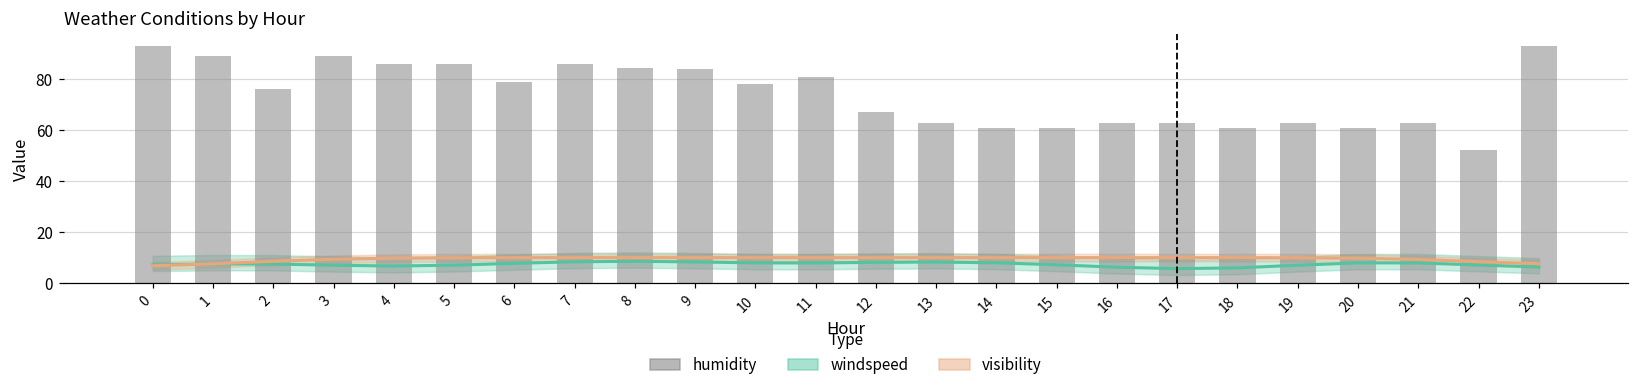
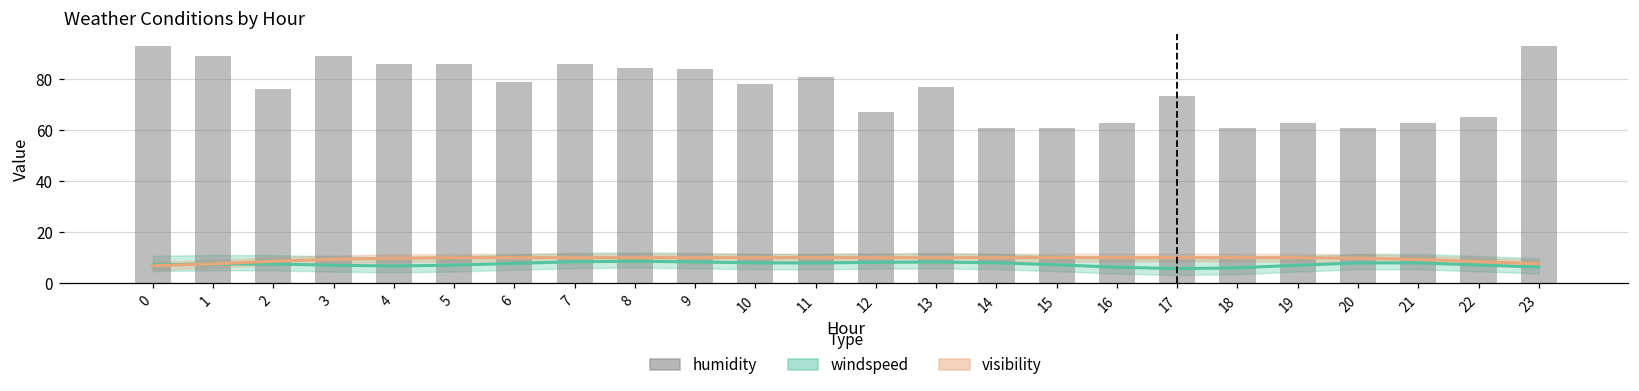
  {
    "humidity": {
      "0": 93,
      "1": 89,
      "2": 76,
      "3": 89,
      "4": 86,
      "5": 86,
      "6": 79,
      "7": 86,
      "8": 85,
      "9": 84,
      "10": 78,
      "11": 81,
      "12": 67,
-     "13": 63,
+     "13": 77,
      "14": 61,
      "15": 61,
      "16": 63,
-     "17": 63,
+     "17": 73,
      "18": 61,
      "19": 63,
      "20": 61,
      "21": 63,
-     "22": 52,
+     "22": 65,
      "23": 93
    }
  }
